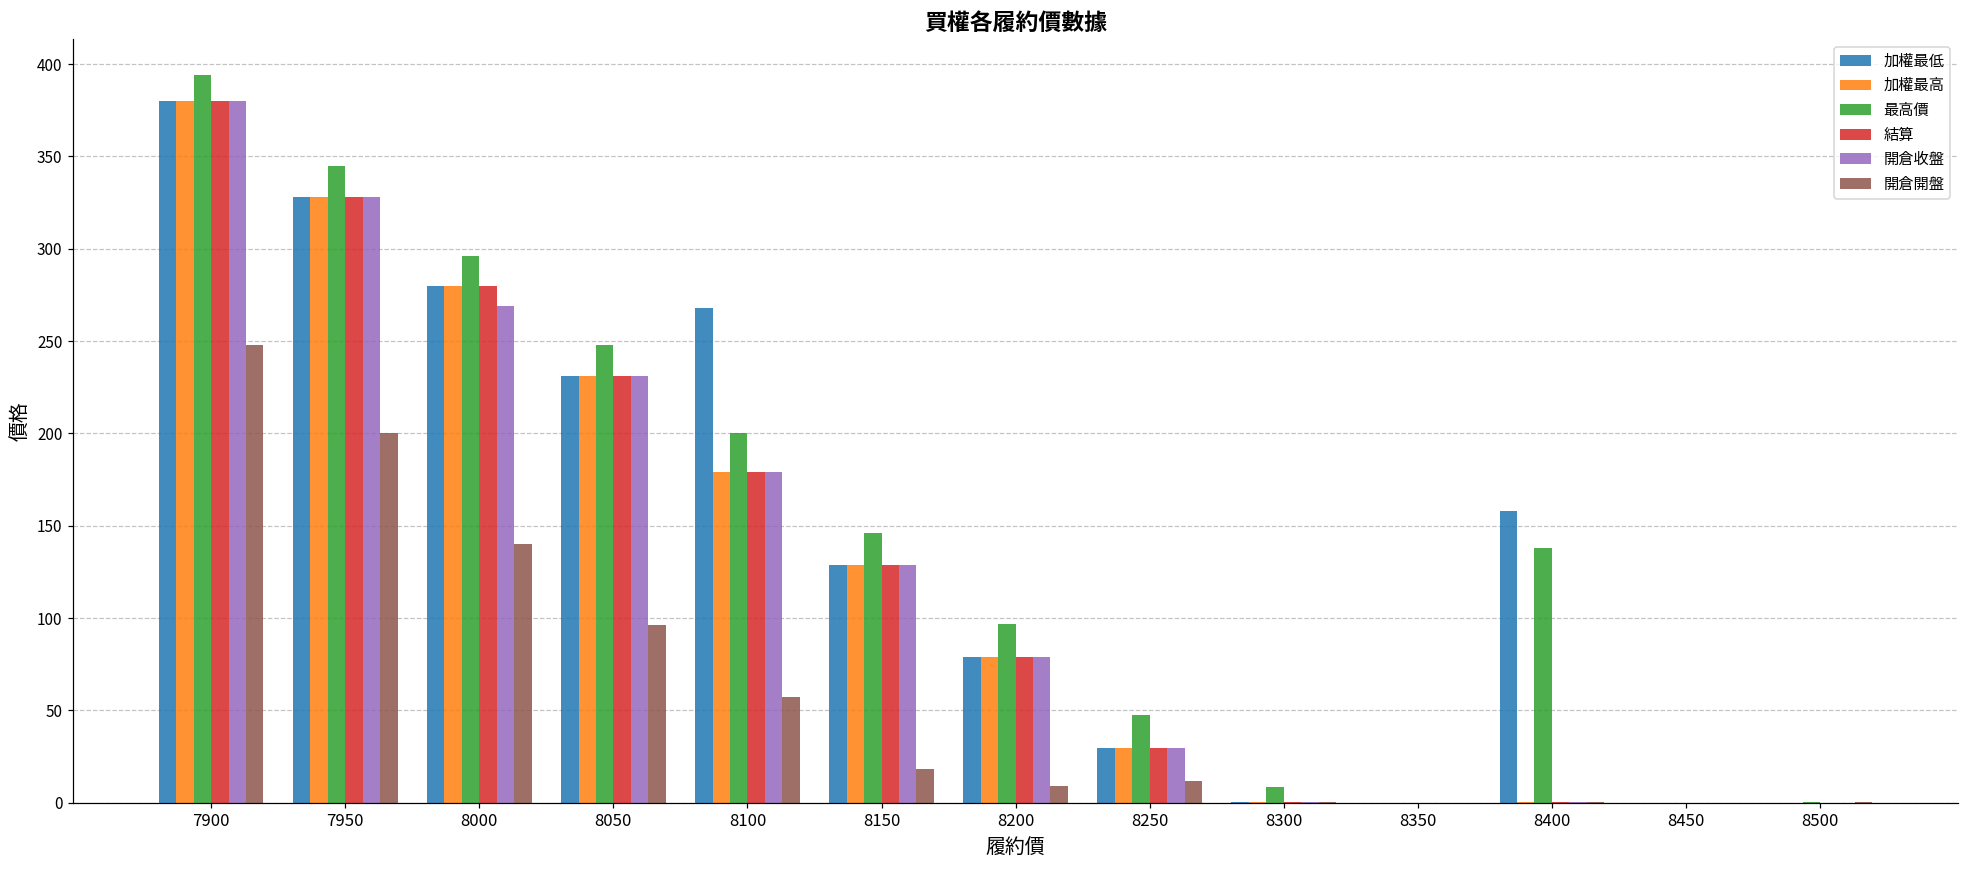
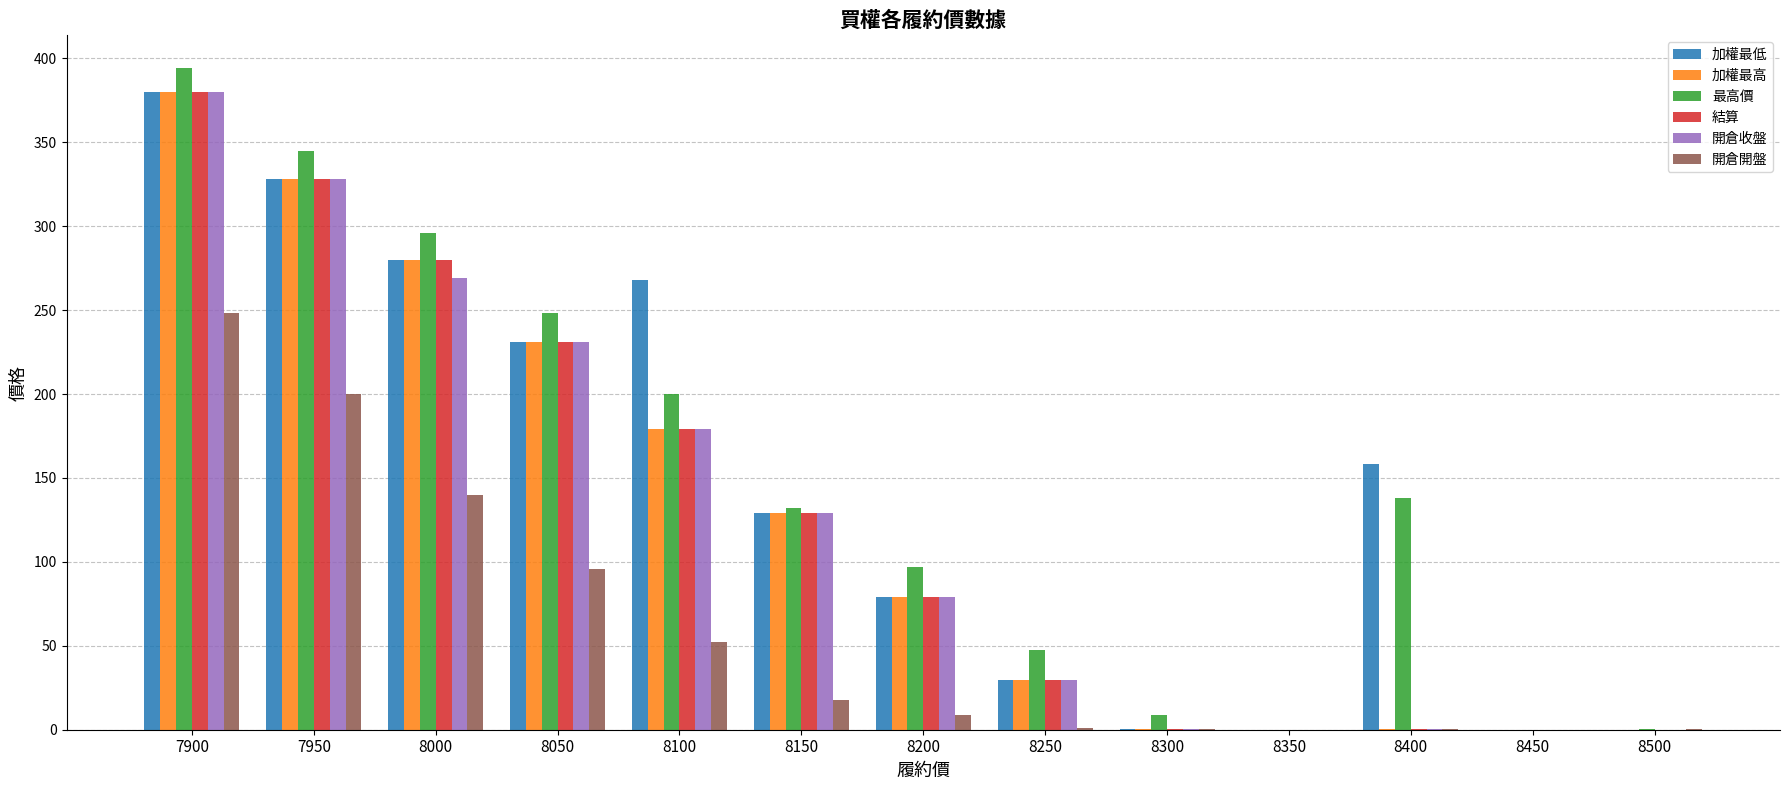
  {
    "加權最低": {
      "7900": 380,
      "7950": 328,
      "8000": 280,
      "8050": 231,
      "8100": 268,
      "8150": 129,
      "8200": 79,
      "8250": 30,
      "8350": 0,
      "8400": 158,
      "8450": 0
    },
    "加權最高": {
      "7900": 380,
      "7950": 328,
      "8000": 280,
      "8050": 231,
      "8100": 179,
      "8150": 129,
      "8200": 79,
      "8250": 30,
      "8350": 0,
      "8450": 0
    },
    "最高價": {
      "7900": 394,
      "7950": 345,
      "8000": 296,
      "8050": 248,
      "8100": 200,
-     "8150": 146,
+     "8150": 132,
      "8200": 97,
      "8250": 48,
      "8300": 9,
      "8350": 0,
      "8400": 138,
      "8450": 0
    },
    "結算": {
      "7900": 380,
      "7950": 328,
      "8000": 280,
      "8050": 231,
      "8100": 179,
      "8150": 129,
      "8200": 79,
      "8250": 30,
      "8350": 0,
      "8450": 0
    },
    "開倉收盤": {
      "7900": 380,
      "7950": 328,
      "8000": 269,
      "8050": 231,
      "8100": 179,
      "8150": 129,
      "8200": 79,
      "8250": 30,
      "8350": 0,
      "8450": 0
    },
    "開倉開盤": {
      "7900": 248,
      "7950": 200,
      "8000": 140,
      "8050": 96,
-     "8100": 57,
+     "8100": 52,
      "8150": 18,
      "8200": 9,
-     "8250": 12,
+     "8250": 1,
      "8350": 0,
      "8450": 0
    }
  }
